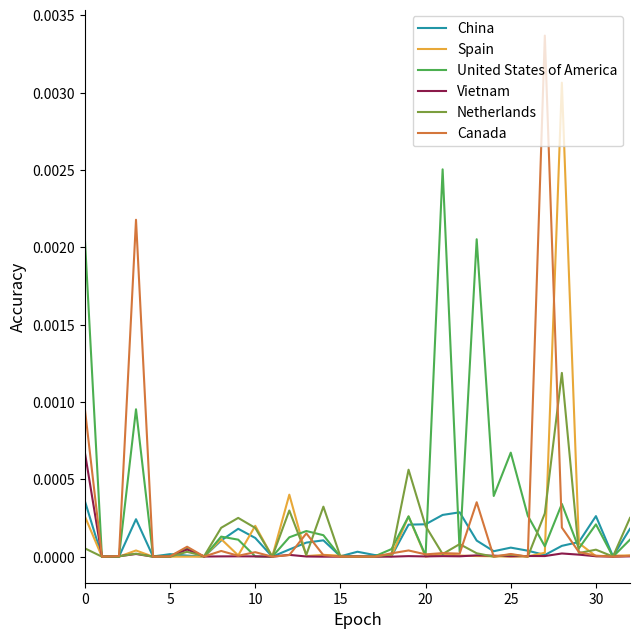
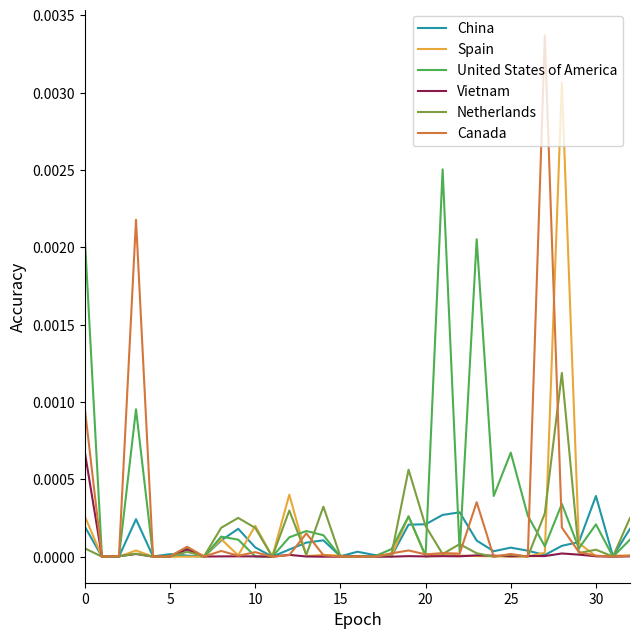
  {
    "China": {
-     "0": 0.00036,
-     "10": 0.00012,
+     "0": 0.00019,
+     "10": 0.00006,
      "25": 0.00006,
-     "30": 0.00026
+     "30": 0.00039
    },
    "Vietnam": {
      "0": 0.00067
    }
  }
